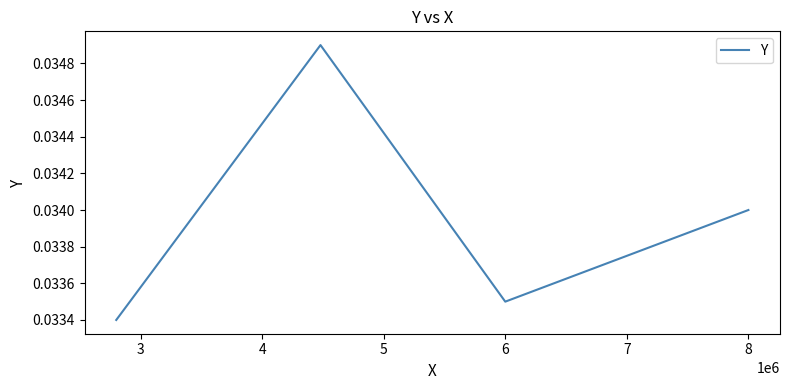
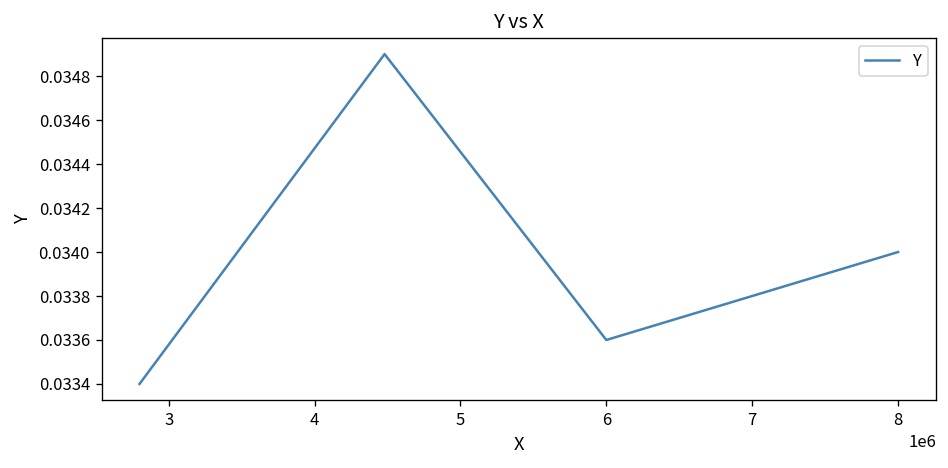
  {
-   "6": 0.0335,
+   "6": 0.0336,
    "8": 0.0340
  }
